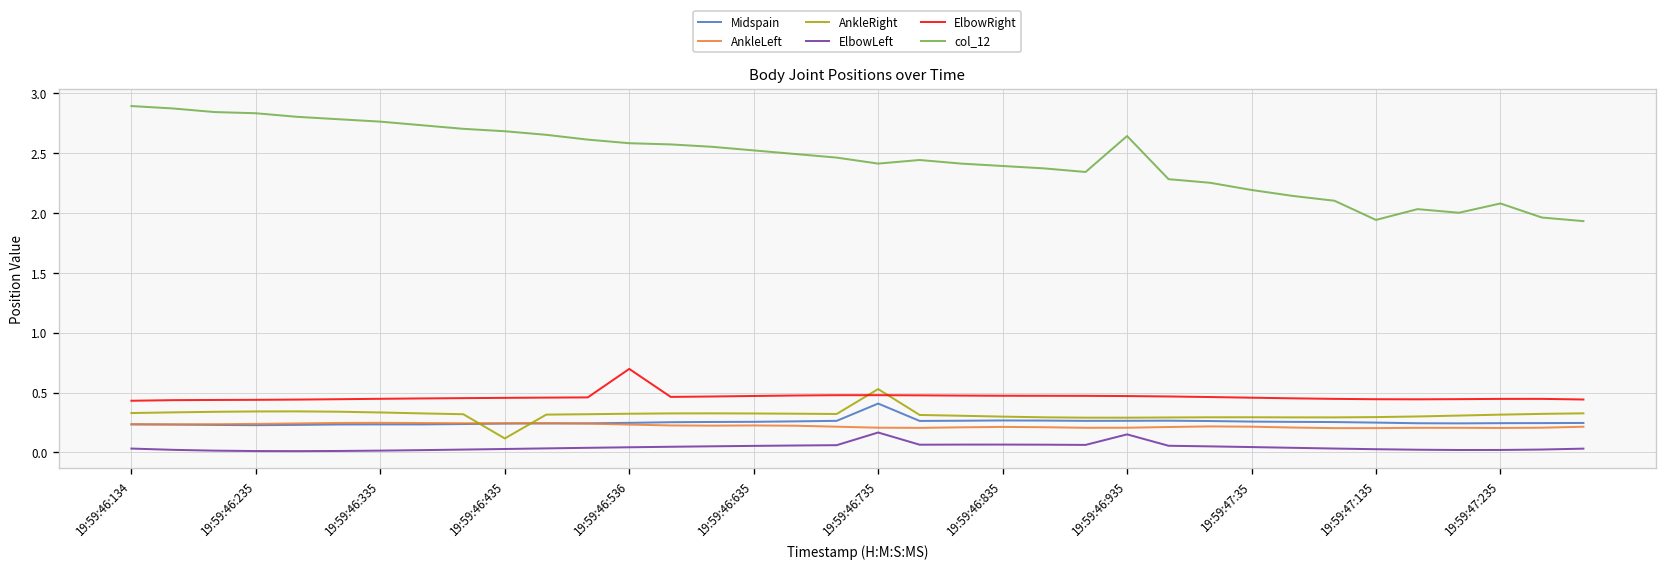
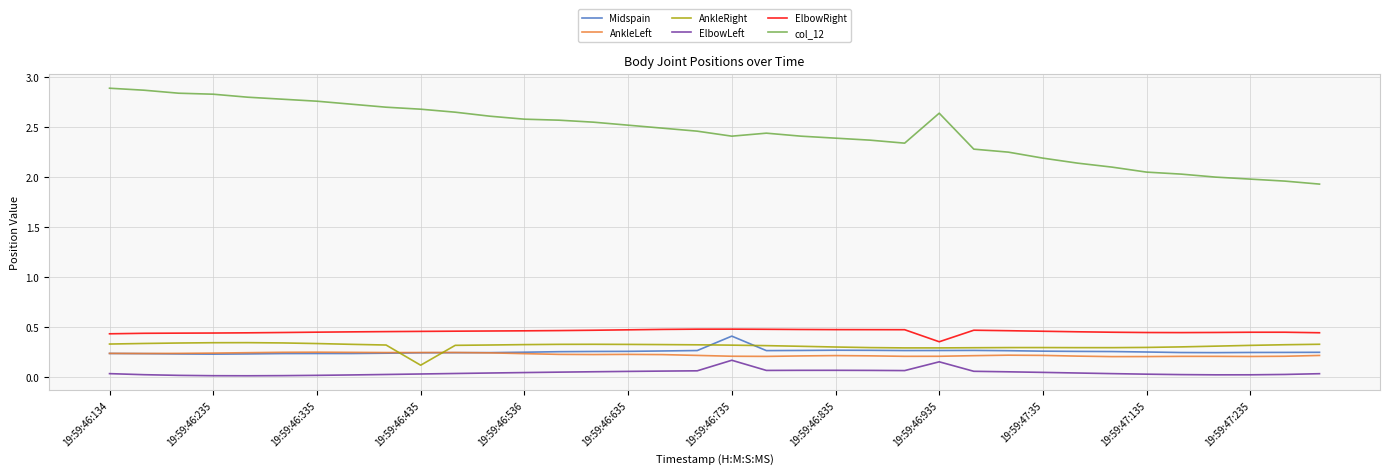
  {
    "Midspain": {
      "19:59:46:635": 0.3,
      "19:59:46:735": 0.4,
      "19:59:46:835": 0.3,
      "19:59:46:935": 0.3,
      "19:59:47:35": 0.3,
      "19:59:47:135": 0.2,
      "19:59:47:235": 0.2
    },
    "AnkleLeft": {
      "19:59:46:635": 0.2,
      "19:59:46:735": 0.2,
      "19:59:46:835": 0.2,
      "19:59:46:935": 0.2,
      "19:59:47:35": 0.2,
      "19:59:47:135": 0.2,
      "19:59:47:235": 0.2
    },
    "AnkleRight": {
      "19:59:46:134": 0.3,
      "19:59:46:235": 0.3,
      "19:59:46:335": 0.3,
      "19:59:46:435": 0.1,
      "19:59:46:536": 0.3,
      "19:59:46:635": 0.3,
-     "19:59:46:735": 0.5,
+     "19:59:46:735": 0.3,
      "19:59:46:835": 0.3,
      "19:59:46:935": 0.3,
      "19:59:47:35": 0.3,
      "19:59:47:135": 0.3,
      "19:59:47:235": 0.3
    },
    "ElbowLeft": {
      "19:59:46:134": 0.0,
      "19:59:46:235": 0.0,
      "19:59:46:335": 0.0,
      "19:59:46:435": 0.0,
      "19:59:46:536": 0.0,
      "19:59:46:635": 0.1,
      "19:59:46:735": 0.2,
      "19:59:46:835": 0.1,
      "19:59:46:935": 0.2,
      "19:59:47:35": 0.0,
      "19:59:47:135": 0.0,
      "19:59:47:235": 0.0
    },
    "ElbowRight": {
      "19:59:46:134": 0.4,
      "19:59:46:235": 0.4,
      "19:59:46:335": 0.4,
      "19:59:46:435": 0.5,
-     "19:59:46:536": 0.7,
+     "19:59:46:536": 0.5,
      "19:59:46:635": 0.5,
      "19:59:46:735": 0.5,
      "19:59:46:835": 0.5,
-     "19:59:46:935": 0.5,
+     "19:59:46:935": 0.4,
      "19:59:47:35": 0.5,
      "19:59:47:135": 0.4,
      "19:59:47:235": 0.4
    },
    "col_12": {
      "19:59:46:134": 2.9,
      "19:59:46:235": 2.8,
      "19:59:46:335": 2.8,
      "19:59:46:435": 2.7,
      "19:59:46:536": 2.6,
      "19:59:46:635": 2.5,
      "19:59:46:735": 2.4,
      "19:59:46:835": 2.4,
      "19:59:46:935": 2.6,
      "19:59:47:35": 2.2,
-     "19:59:47:135": 1.9,
-     "19:59:47:235": 2.1
+     "19:59:47:135": 2.0,
+     "19:59:47:235": 2.0
    }
  }
